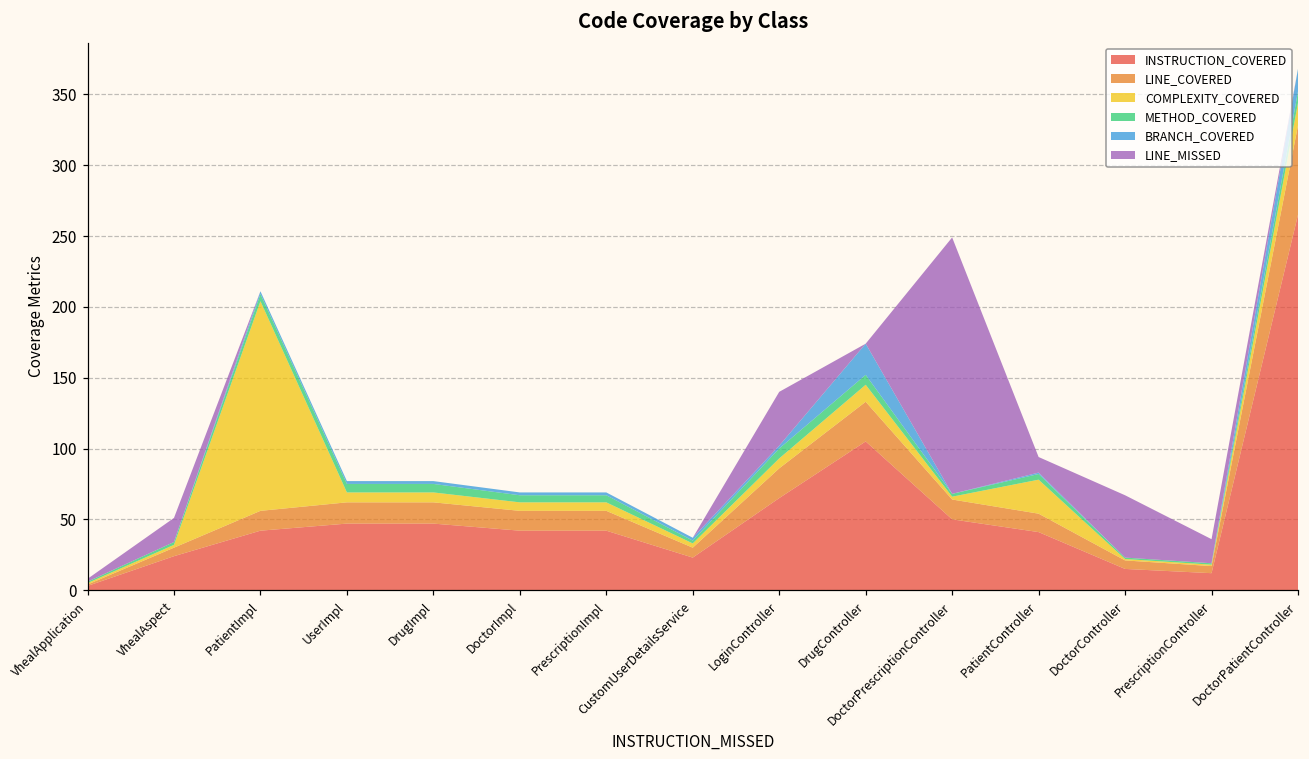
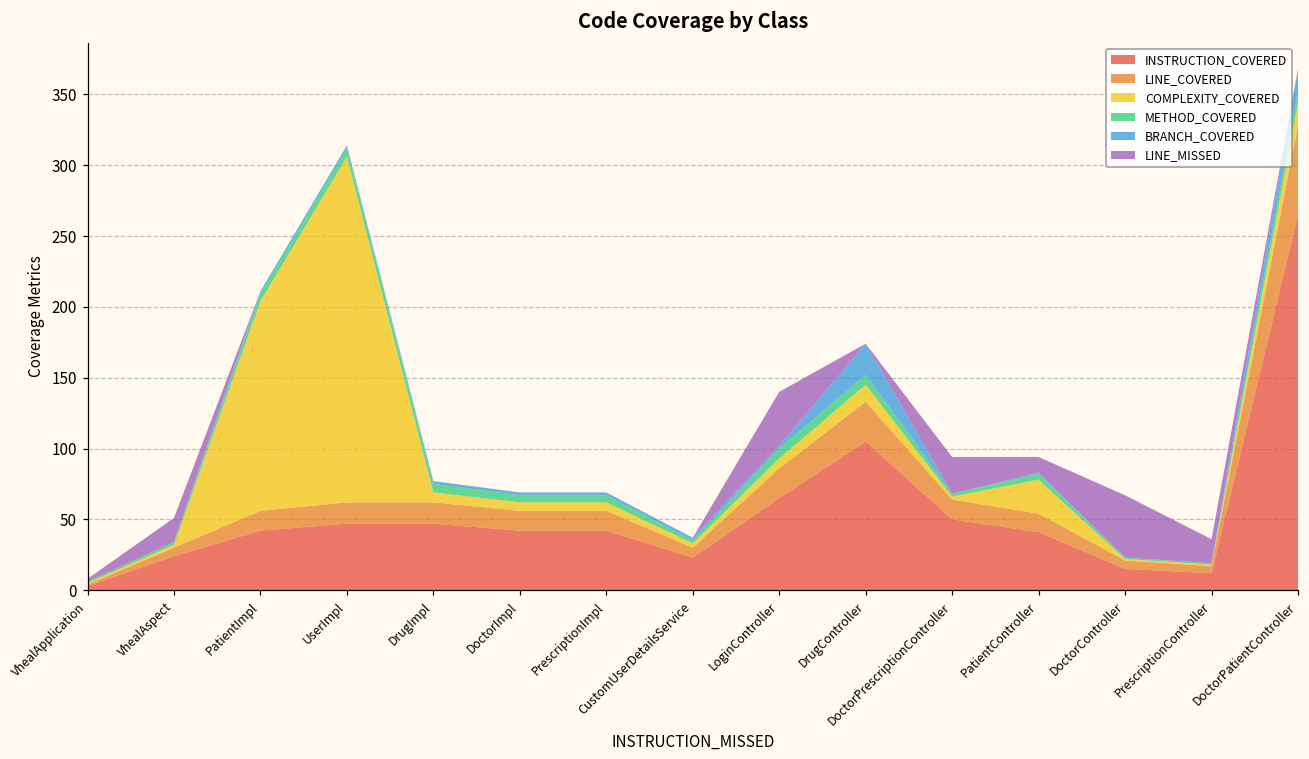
  {
    "COMPLEXITY_COVERED": {
      "VhealAspect": 2,
      "PatientImpl": 148,
-     "UserImpl": 7,
+     "UserImpl": 244,
      "DrugImpl": 7,
      "DoctorImpl": 6,
      "PrescriptionImpl": 6,
      "CustomUserDetailsService": 3,
      "LoginController": 7,
      "DrugController": 12,
      "DoctorPrescriptionController": 2,
      "PatientController": 24,
      "DoctorPatientController": 16
    },
    "METHOD_COVERED": {
      "PatientImpl": 5,
      "DrugController": 7,
      "DoctorPatientController": 8
    },
    "LINE_MISSED": {
      "VhealApplication": 2,
      "VhealAspect": 17,
      "LoginController": 38,
-     "DoctorPrescriptionController": 181,
+     "DoctorPrescriptionController": 26,
      "PatientController": 11,
      "DoctorController": 44,
      "PrescriptionController": 17
    }
  }
